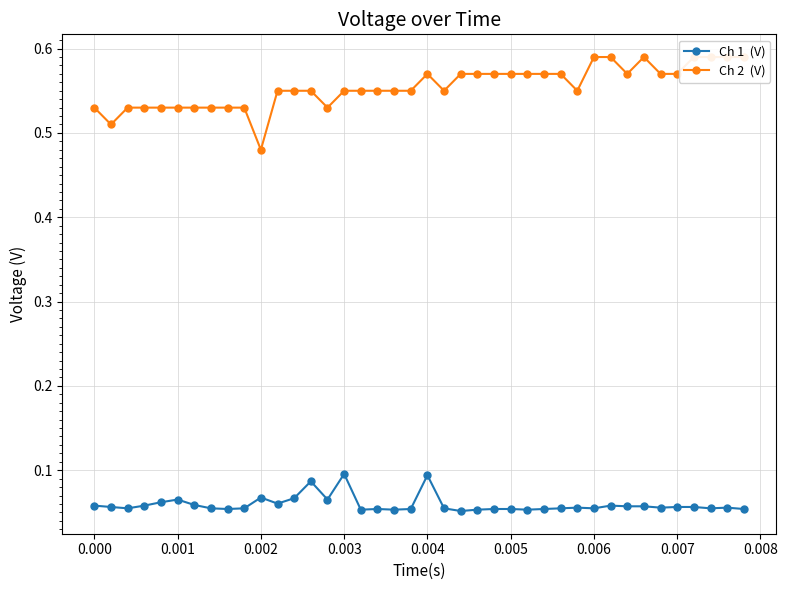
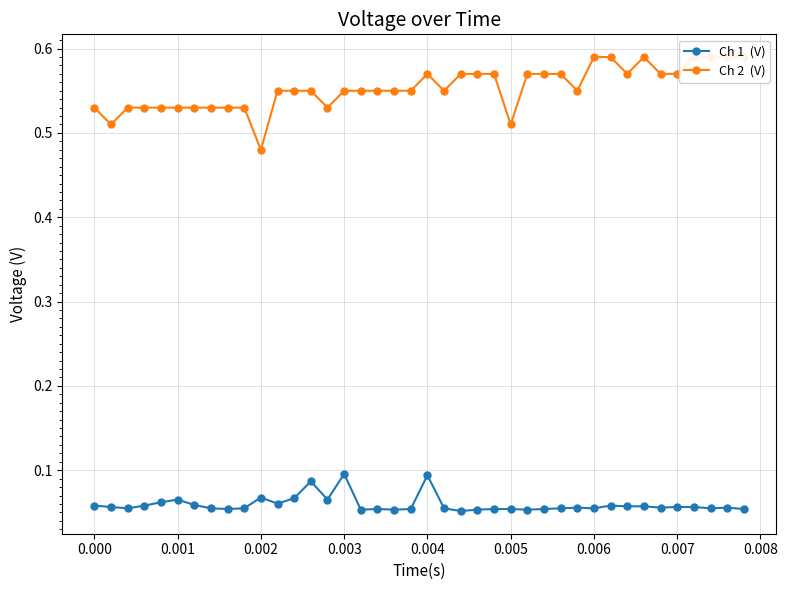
  {
    "Ch 1 (V)": {
      "0.000": 0.06,
      "0.001": 0.07,
      "0.002": 0.07,
      "0.003": 0.10,
      "0.004": 0.09,
      "0.005": 0.05,
      "0.006": 0.05,
      "0.007": 0.06
    },
    "Ch 2 (V)": {
      "0.000": 0.53,
      "0.001": 0.53,
      "0.002": 0.48,
      "0.003": 0.55,
      "0.004": 0.57,
-     "0.005": 0.57,
+     "0.005": 0.51,
      "0.006": 0.59,
      "0.007": 0.57
    }
  }
